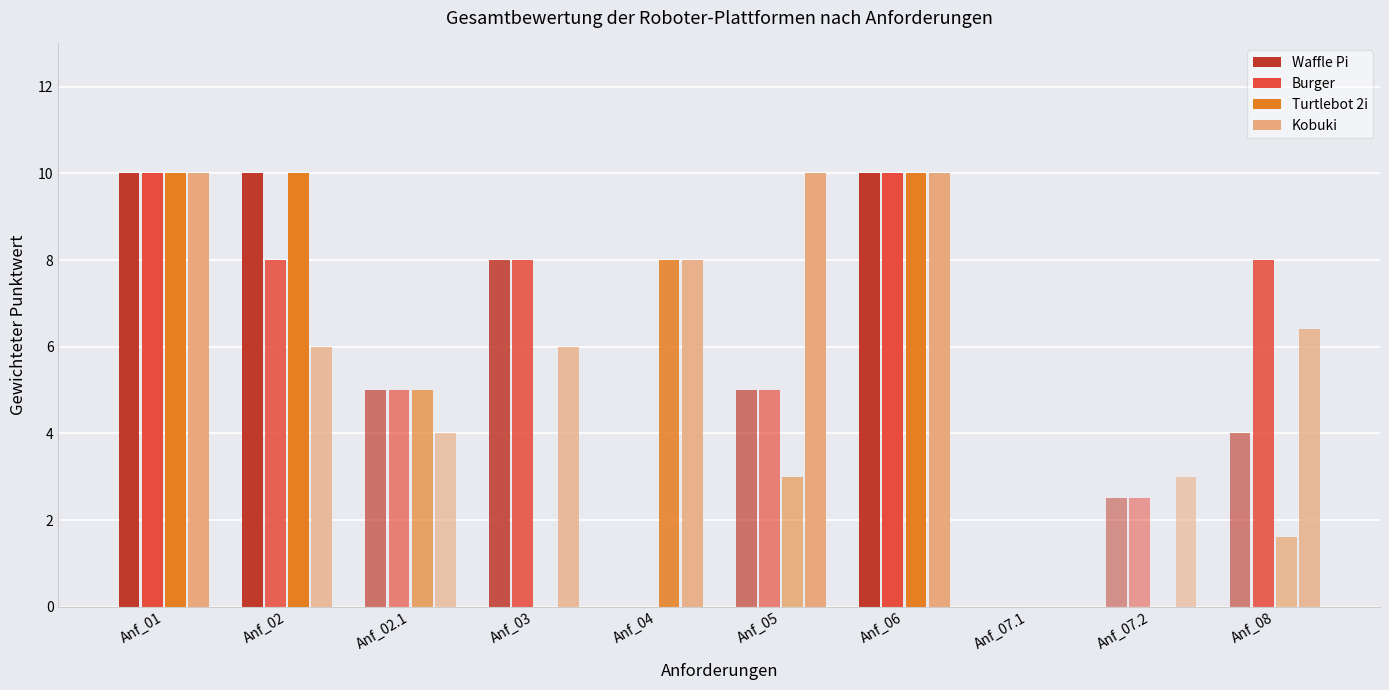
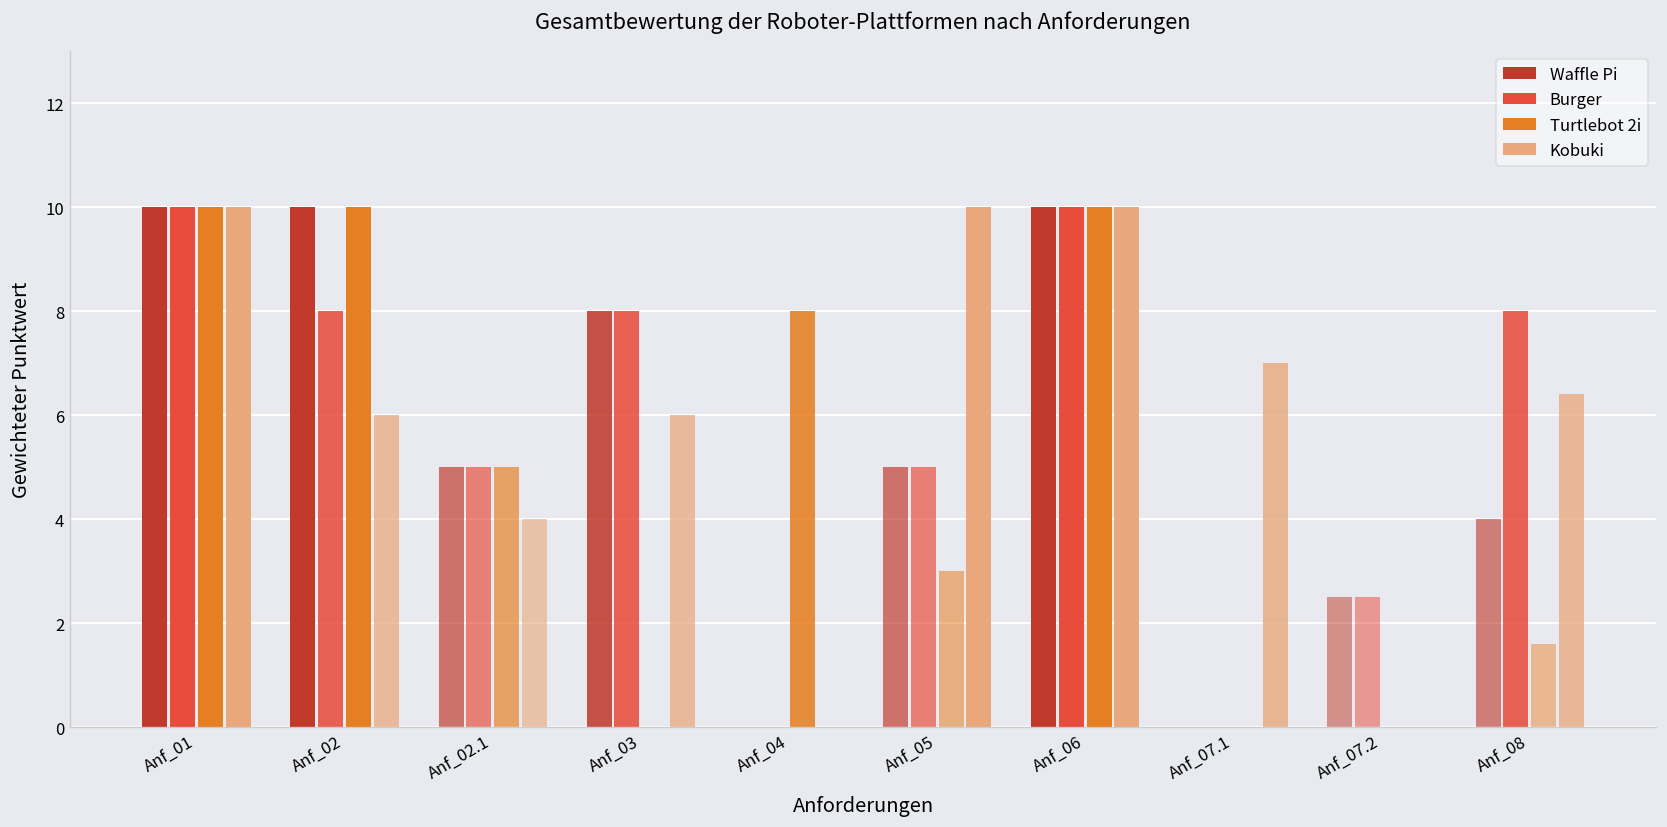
  {
    "Kobuki": {
      "Anf_01": 10,
      "Anf_02": 6,
      "Anf_02.1": 4,
      "Anf_03": 6,
-     "Anf_04": 8,
+     "Anf_04": 0,
      "Anf_05": 10,
      "Anf_06": 10,
-     "Anf_07.1": 0,
-     "Anf_07.2": 3,
+     "Anf_07.1": 7,
+     "Anf_07.2": 0,
      "Anf_08": 6.4
    }
  }
